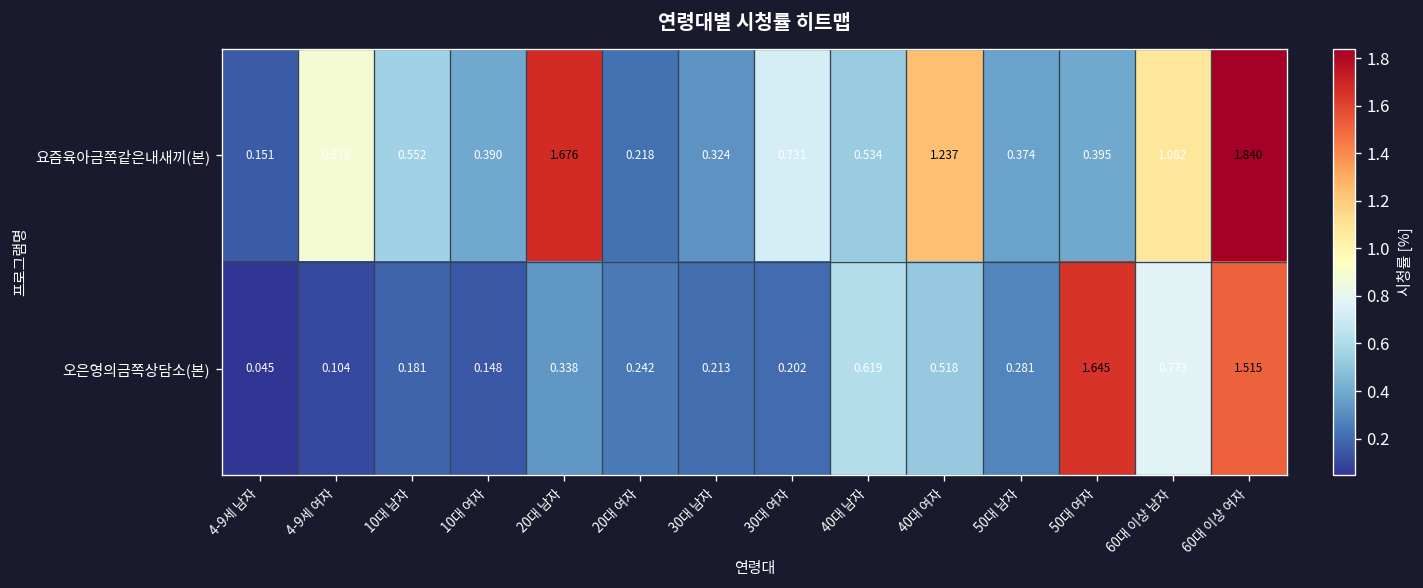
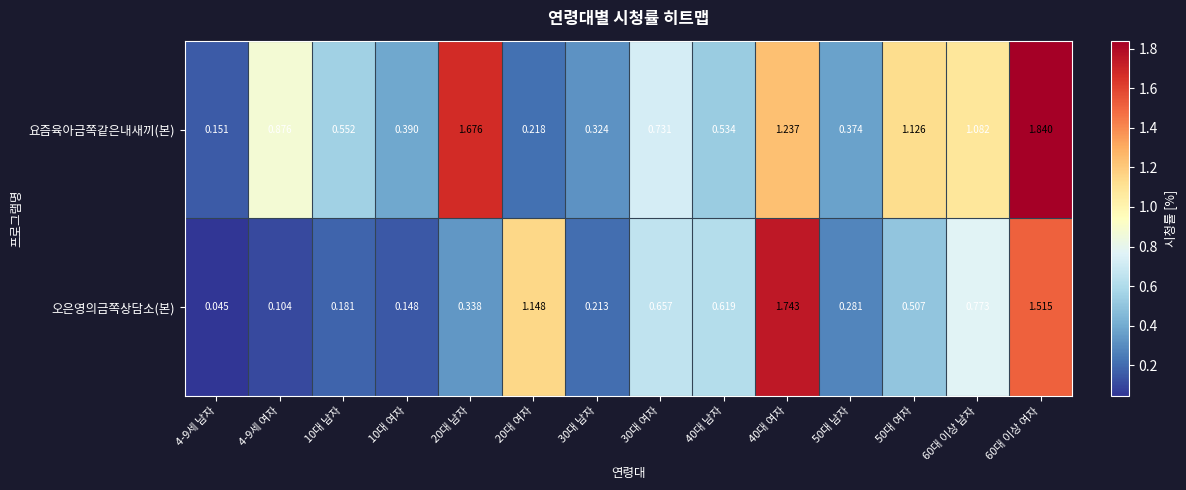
  {
    "요즘육아금쪽같은내새끼(본)": {
      "4-9세 남자": 0.151,
      "10대 남자": 0.552,
      "10대 여자": 0.390,
      "20대 남자": 1.676,
      "20대 여자": 0.218,
      "30대 남자": 0.324,
      "40대 남자": 0.534,
      "40대 여자": 1.237,
      "50대 남자": 0.374,
-     "50대 여자": 0.395,
+     "50대 여자": 1.126,
      "60대 이상 남자": 1.082,
      "60대 이상 여자": 1.840
    },
    "오은영의금쪽상담소(본)": {
      "4-9세 남자": 0.045,
      "4-9세 여자": 0.104,
      "10대 남자": 0.181,
      "10대 여자": 0.148,
      "20대 남자": 0.338,
-     "20대 여자": 0.242,
+     "20대 여자": 1.148,
      "30대 남자": 0.213,
-     "30대 여자": 0.202,
+     "30대 여자": 0.657,
      "40대 남자": 0.619,
-     "40대 여자": 0.518,
+     "40대 여자": 1.743,
      "50대 남자": 0.281,
-     "50대 여자": 1.645,
+     "50대 여자": 0.507,
      "60대 이상 여자": 1.515
    }
  }
